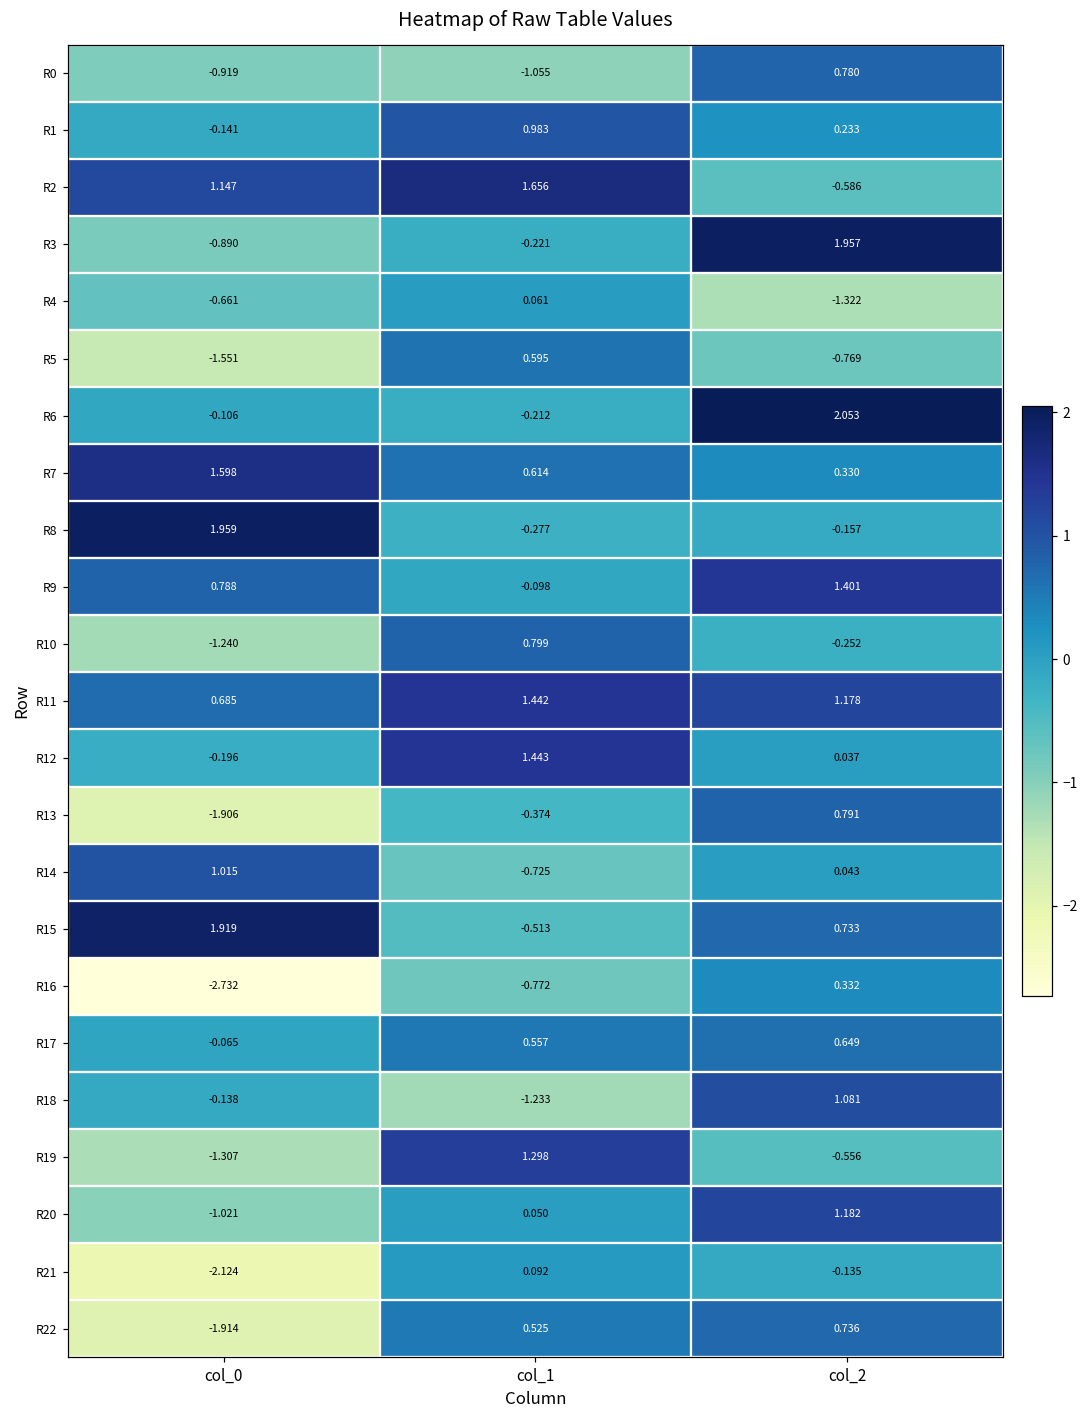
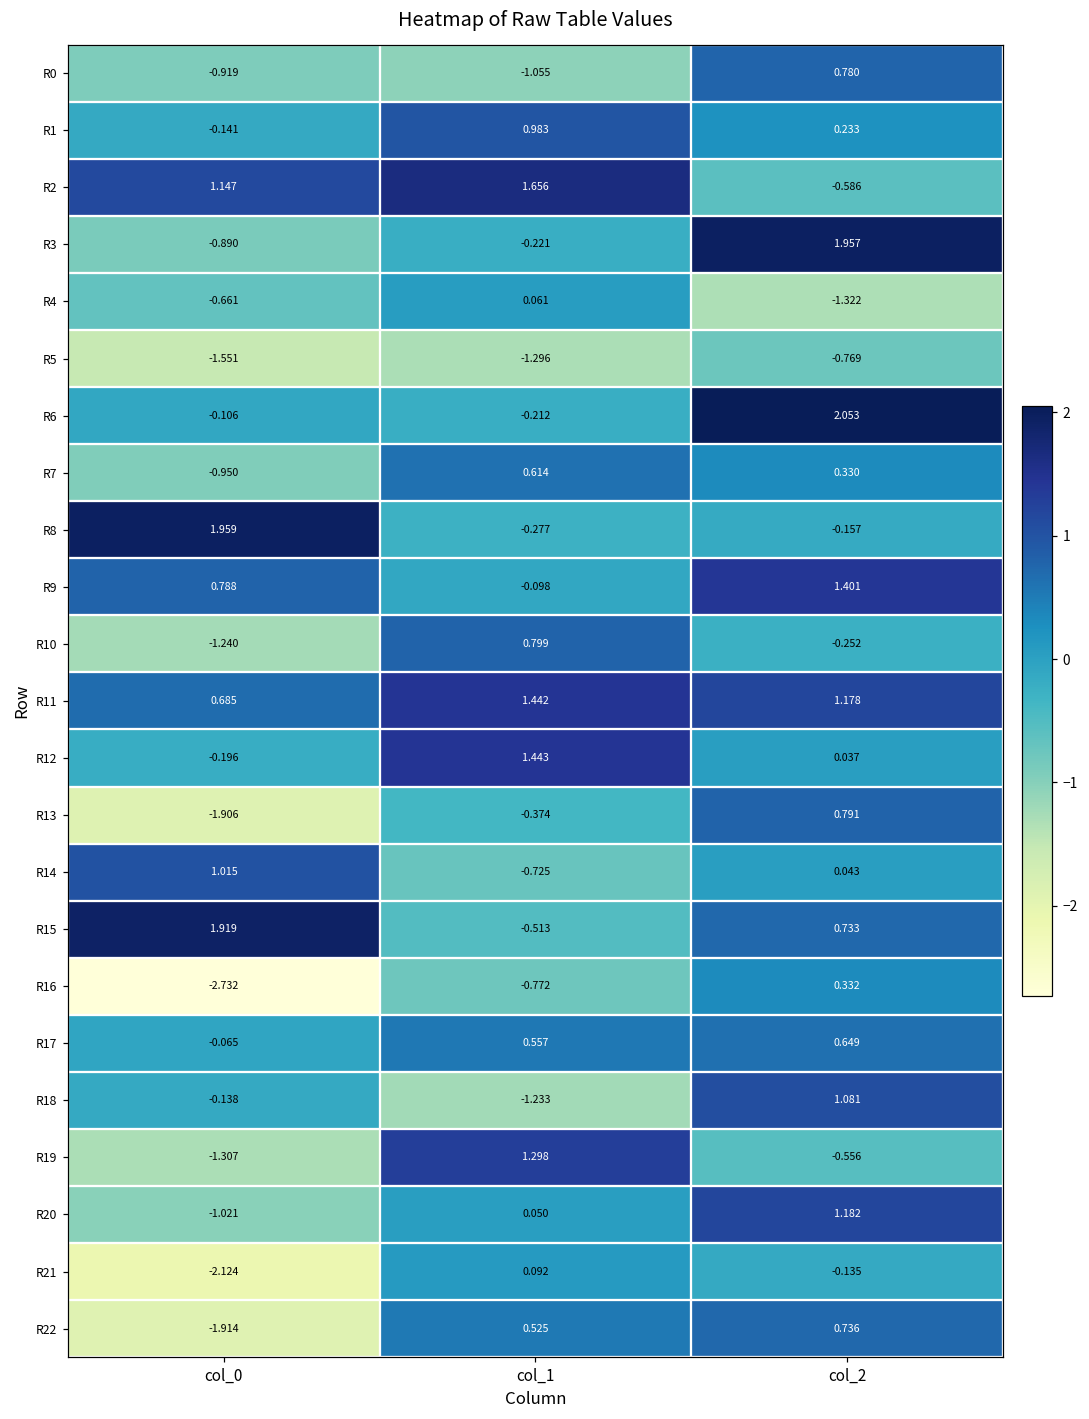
  {
    "R0": {
      "col_0": -0.919,
      "col_1": -1.055,
      "col_2": 0.780
    },
    "R1": {
      "col_0": -0.141,
      "col_1": 0.983,
      "col_2": 0.233
    },
    "R2": {
      "col_0": 1.147,
      "col_1": 1.656,
      "col_2": -0.586
    },
    "R3": {
      "col_0": -0.890,
      "col_1": -0.221,
      "col_2": 1.957
    },
    "R4": {
      "col_0": -0.661,
      "col_1": 0.061,
      "col_2": -1.322
    },
    "R5": {
      "col_0": -1.551,
-     "col_1": 0.595,
+     "col_1": -1.296,
      "col_2": -0.769
    },
    "R6": {
      "col_0": -0.106,
      "col_1": -0.212,
      "col_2": 2.053
    },
    "R7": {
-     "col_0": 1.598,
+     "col_0": -0.950,
      "col_1": 0.614,
      "col_2": 0.330
    },
    "R8": {
      "col_0": 1.959,
      "col_1": -0.277,
      "col_2": -0.157
    },
    "R9": {
      "col_0": 0.788,
      "col_1": -0.098,
      "col_2": 1.401
    },
    "R10": {
      "col_0": -1.240,
      "col_1": 0.799,
      "col_2": -0.252
    },
    "R11": {
      "col_0": 0.685,
      "col_1": 1.442,
      "col_2": 1.178
    },
    "R12": {
      "col_0": -0.196,
      "col_1": 1.443,
      "col_2": 0.037
    },
    "R13": {
      "col_0": -1.906,
      "col_1": -0.374,
      "col_2": 0.791
    },
    "R14": {
      "col_0": 1.015,
      "col_1": -0.725,
      "col_2": 0.043
    },
    "R15": {
      "col_0": 1.919,
      "col_1": -0.513,
      "col_2": 0.733
    },
    "R16": {
      "col_0": -2.732,
      "col_1": -0.772,
      "col_2": 0.332
    },
    "R17": {
      "col_0": -0.065,
      "col_1": 0.557,
      "col_2": 0.649
    },
    "R18": {
      "col_0": -0.138,
      "col_1": -1.233,
      "col_2": 1.081
    },
    "R19": {
      "col_0": -1.307,
      "col_1": 1.298,
      "col_2": -0.556
    },
    "R20": {
      "col_0": -1.021,
      "col_1": 0.050,
      "col_2": 1.182
    },
    "R21": {
      "col_0": -2.124,
      "col_1": 0.092,
      "col_2": -0.135
    },
    "R22": {
      "col_0": -1.914,
      "col_1": 0.525,
      "col_2": 0.736
    }
  }
